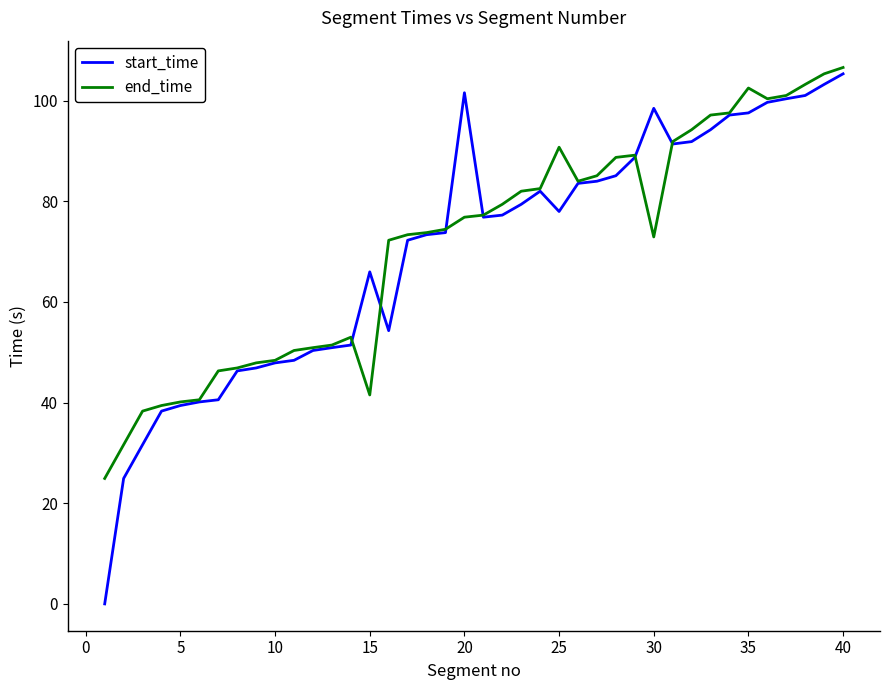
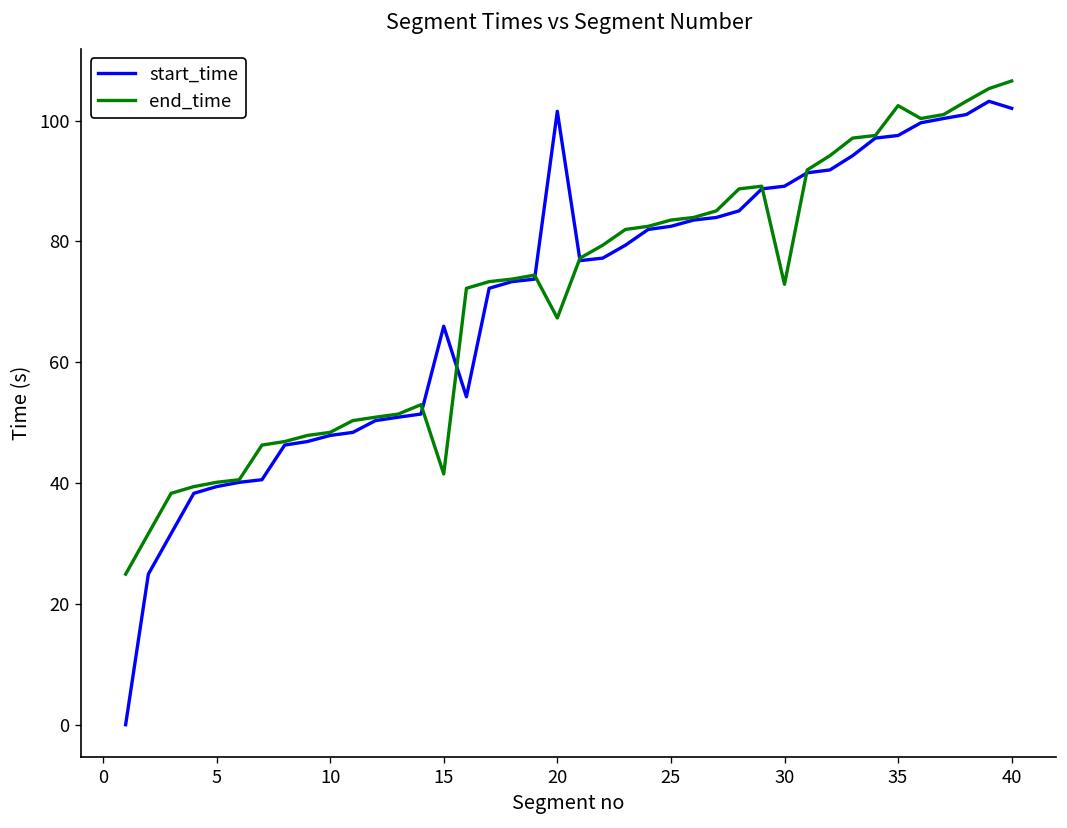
  {
    "start_time": {
      "5": 39,
      "10": 48,
      "15": 66,
      "20": 102,
-     "25": 78,
-     "30": 98,
+     "25": 83,
+     "30": 89,
      "35": 98,
-     "40": 105
+     "40": 102
    },
    "end_time": {
      "5": 40,
      "10": 48,
      "15": 42,
-     "20": 77,
-     "25": 91,
+     "20": 67,
+     "25": 84,
      "30": 73,
      "35": 102,
      "40": 107
    }
  }
